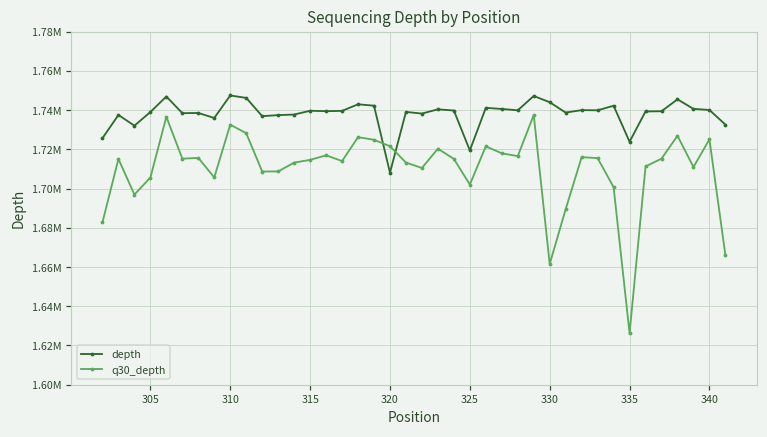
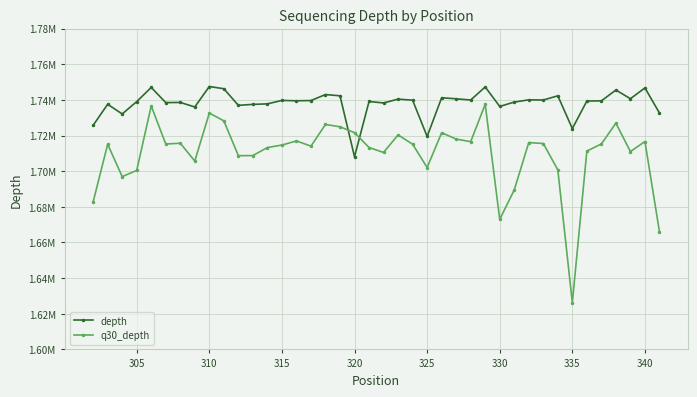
  {
    "depth": {
      "305": 1739000,
      "310": 1747000,
      "315": 1740000,
      "320": 1708000,
      "325": 1719000,
-     "330": 1744000,
+     "330": 1736000,
      "335": 1724000,
-     "340": 1740000
+     "340": 1747000
    },
    "q30_depth": {
-     "305": 1706000,
+     "305": 1700000,
      "310": 1733000,
      "315": 1715000,
      "320": 1722000,
      "325": 1702000,
-     "330": 1662000,
+     "330": 1673000,
      "335": 1626000,
-     "340": 1725000
+     "340": 1717000
    }
  }
